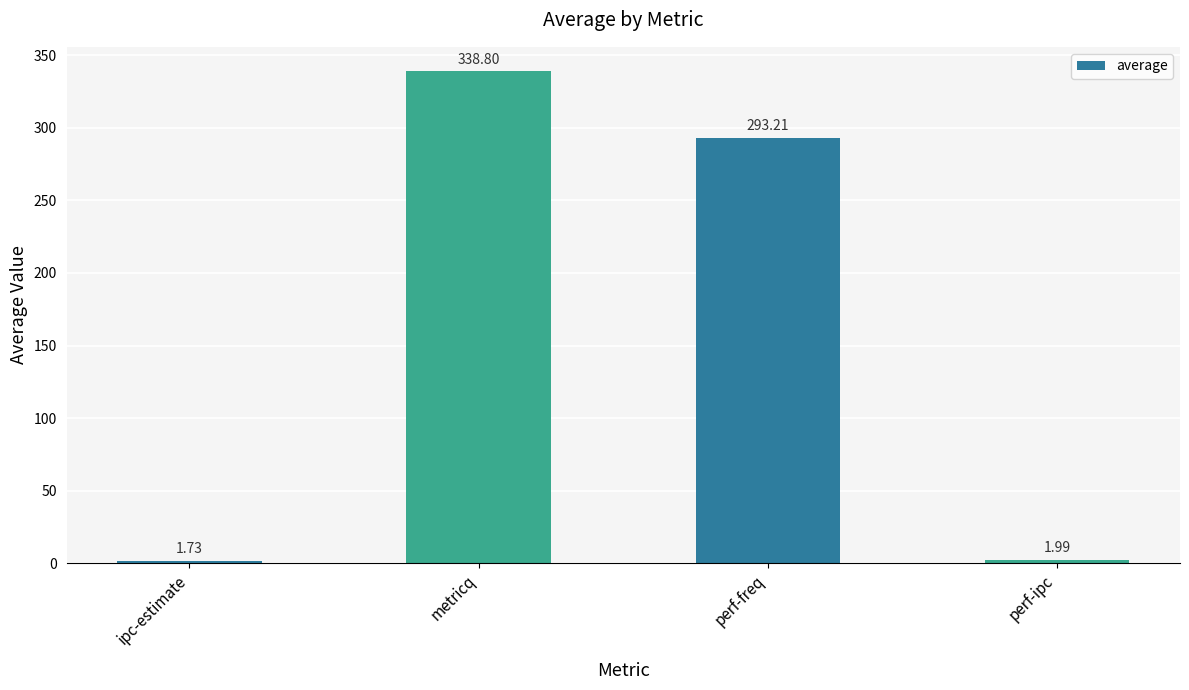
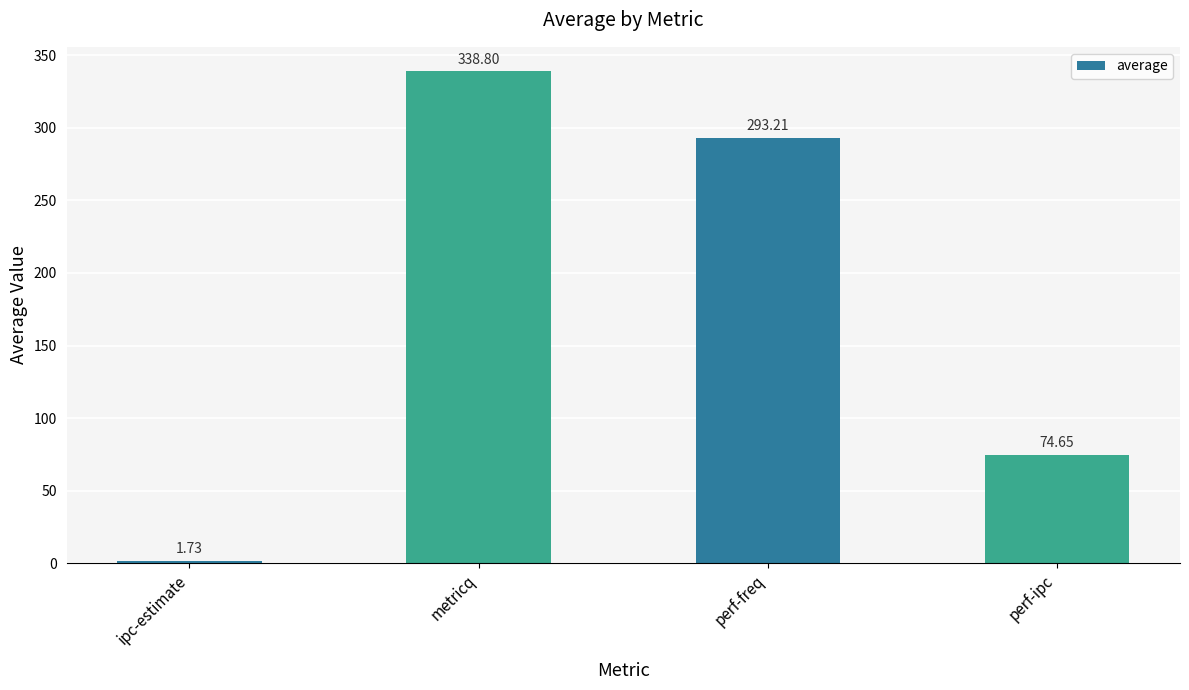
  {
    "ipc-estimate": 1.73,
    "metricq": 338.80,
    "perf-freq": 293.21,
-   "perf-ipc": 1.99
+   "perf-ipc": 74.65
  }
